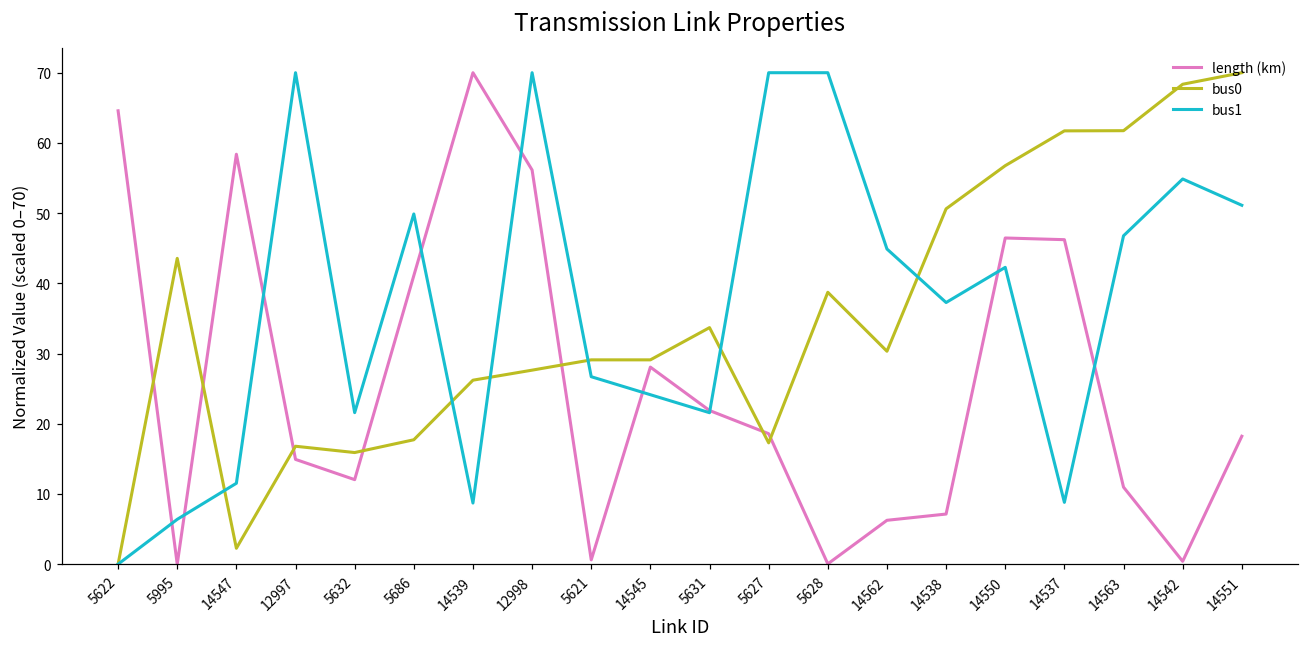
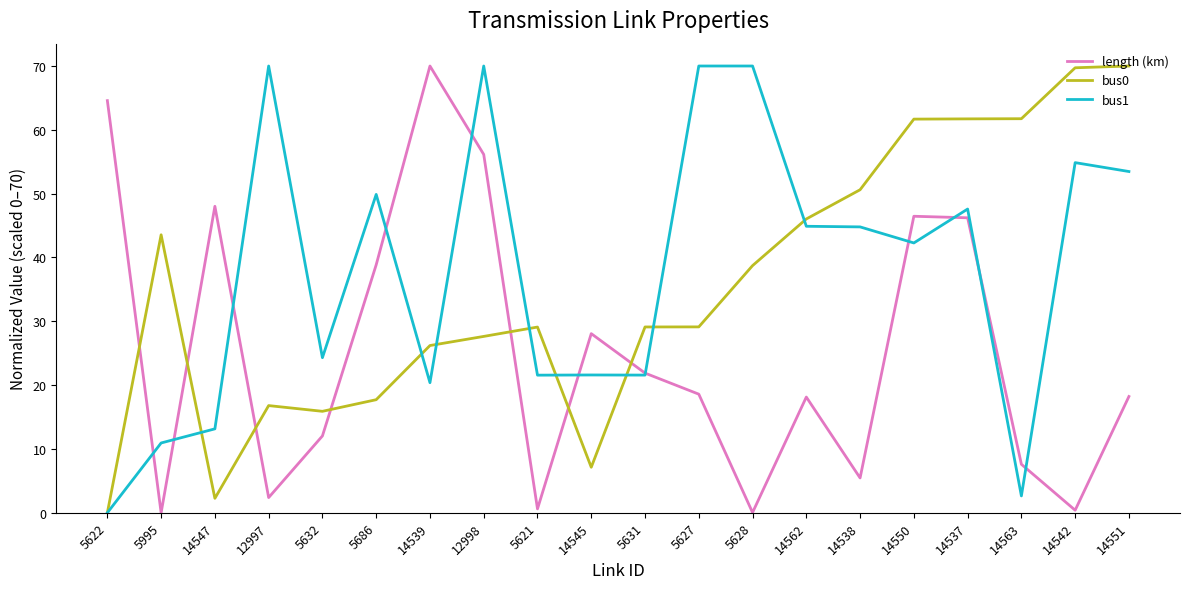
  {
    "length (km)": {
      "5622": 65,
      "5995": 0,
-     "14547": 58,
-     "12997": 15,
+     "14547": 48,
+     "12997": 2,
      "5632": 12,
-     "5686": 41,
+     "5686": 39,
      "14539": 70,
      "12998": 56,
      "5621": 1,
      "14545": 28,
      "5627": 19,
      "5628": 0,
-     "14562": 6,
-     "14538": 7,
+     "14562": 18,
+     "14538": 5,
      "14550": 46,
      "14537": 46,
-     "14563": 11,
+     "14563": 8,
      "14542": 0,
      "14551": 18
    },
    "bus0": {
      "5995": 44,
      "14547": 2,
      "12997": 17,
      "5632": 16,
      "5686": 18,
      "14539": 26,
      "12998": 28,
      "5621": 29,
-     "14545": 29,
-     "5631": 34,
-     "5627": 17,
+     "14545": 7,
+     "5631": 29,
+     "5627": 29,
      "5628": 39,
-     "14562": 30,
+     "14562": 46,
      "14538": 51,
-     "14550": 57,
+     "14550": 62,
      "14537": 62,
      "14563": 62,
-     "14542": 68,
+     "14542": 70,
      "14551": 70
    },
    "bus1": {
-     "5995": 6,
-     "14547": 12,
+     "5995": 11,
+     "14547": 13,
      "12997": 70,
-     "5632": 22,
+     "5632": 24,
      "5686": 50,
-     "14539": 9,
+     "14539": 20,
      "12998": 70,
-     "5621": 27,
-     "14545": 24,
+     "5621": 22,
+     "14545": 22,
      "5627": 70,
      "5628": 70,
      "14562": 45,
-     "14538": 37,
+     "14538": 45,
      "14550": 42,
-     "14537": 9,
-     "14563": 47,
+     "14537": 48,
+     "14563": 3,
      "14542": 55,
-     "14551": 51
+     "14551": 53
    }
  }
